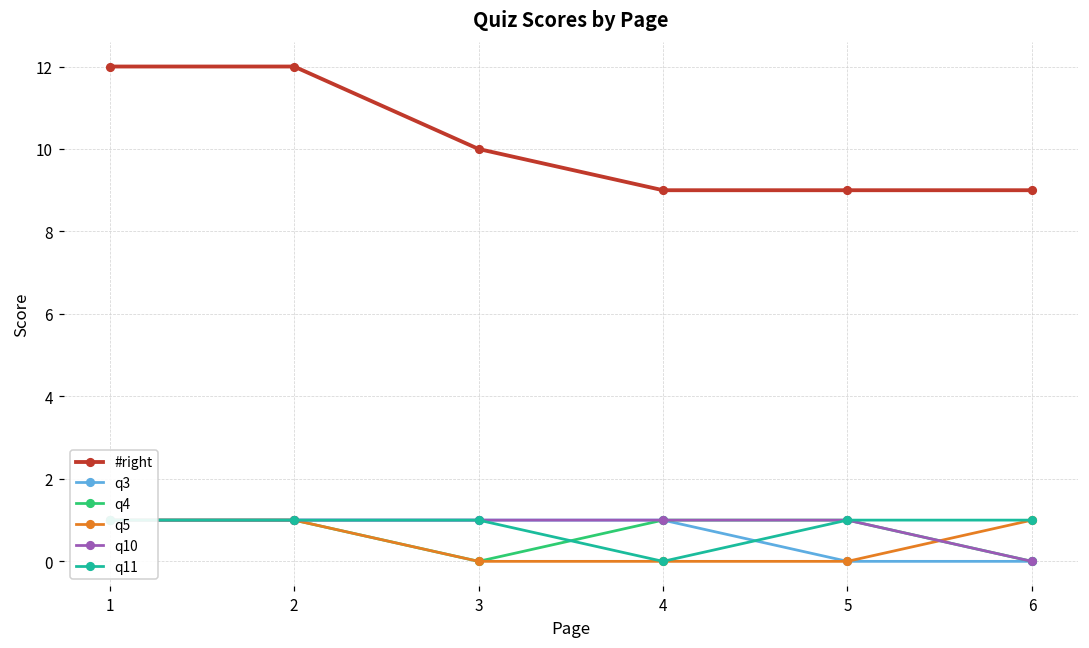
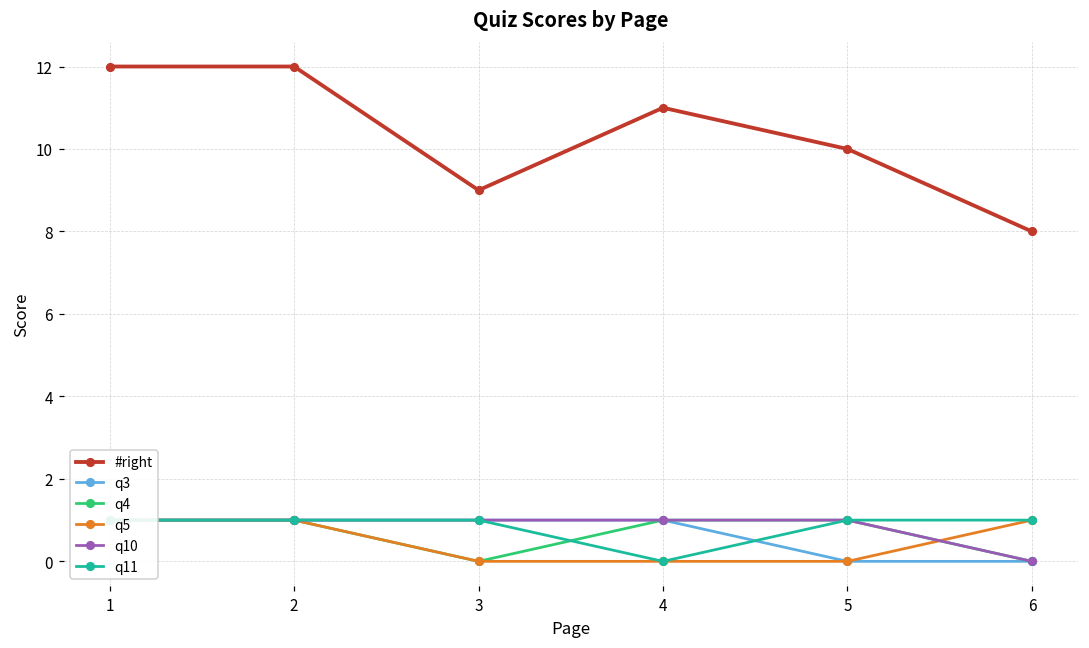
  {
    "#right": {
      "1": 12,
      "2": 12,
-     "3": 10,
-     "4": 9,
-     "5": 9,
-     "6": 9
+     "3": 9,
+     "4": 11,
+     "5": 10,
+     "6": 8
    }
  }
